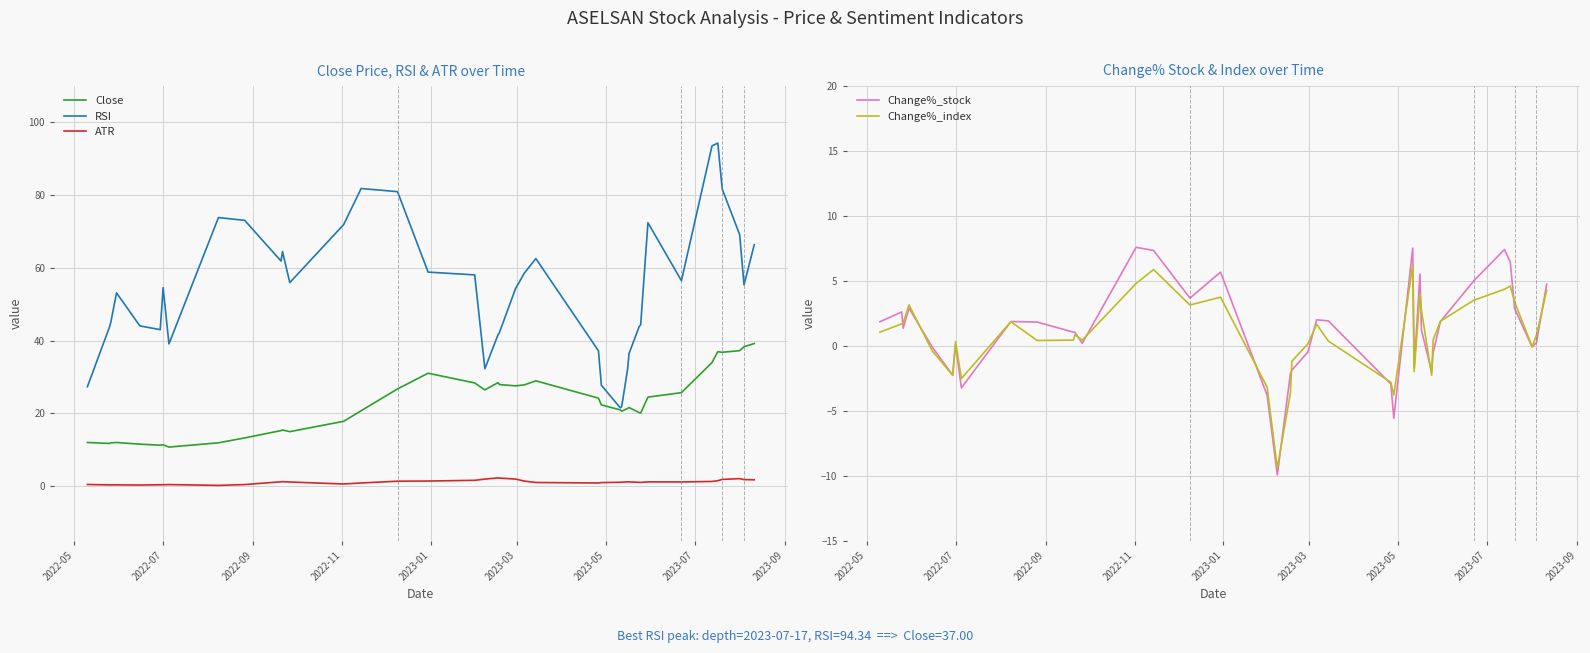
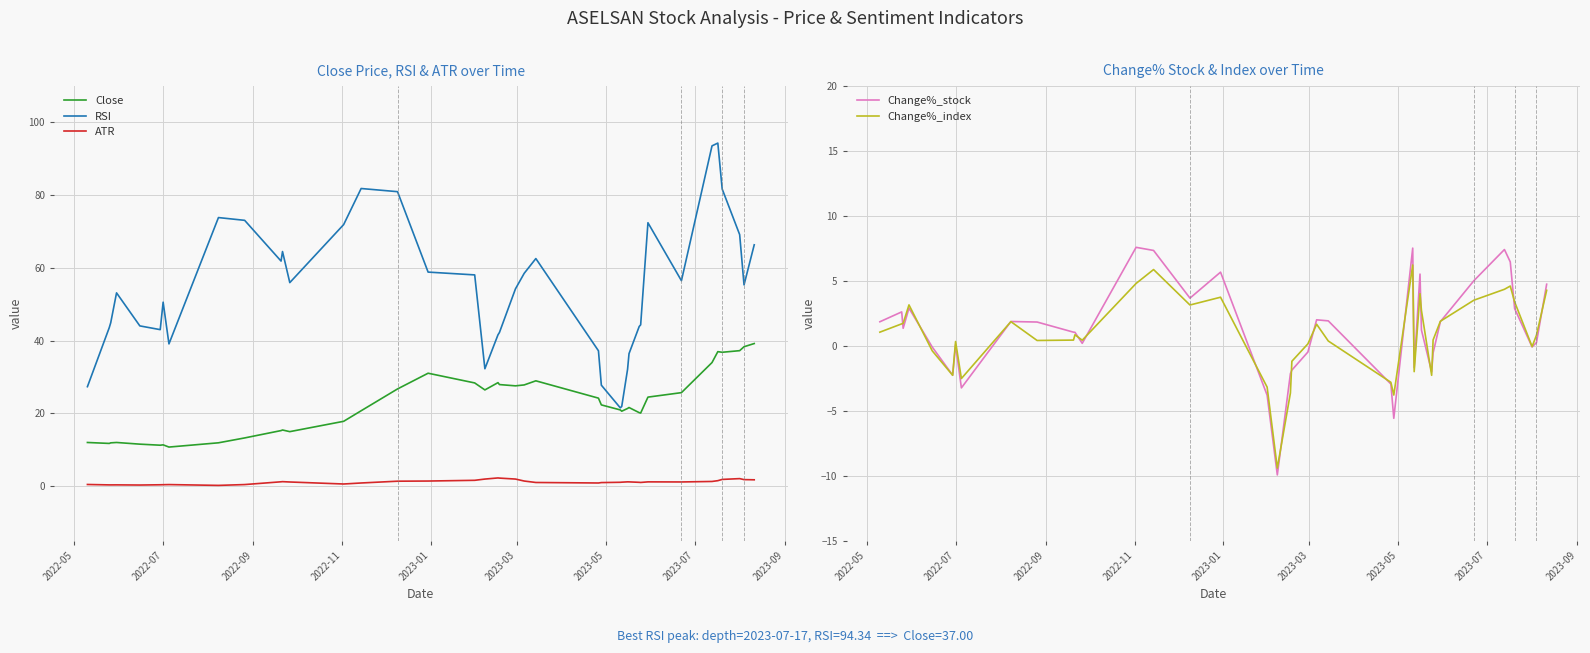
  {
    "Close Price, RSI & ATR over Time": {
      "Close": {
        "2022-07": 11
      },
      "RSI": {
-       "2022-07": 55
+       "2022-07": 51
      },
      "ATR": {
        "2022-07": 0
      }
    },
    "Change% Stock & Index over Time": {
      "Change%_stock": {
        "2022-07": 0.1
      },
      "Change%_index": {
        "2022-07": 0.3
      }
    }
  }
